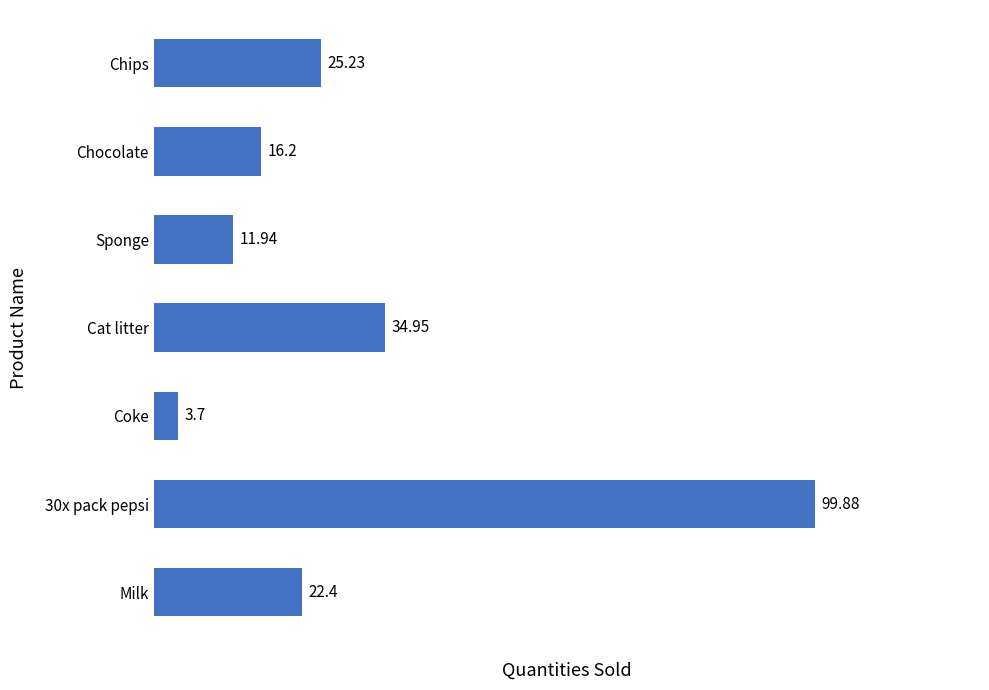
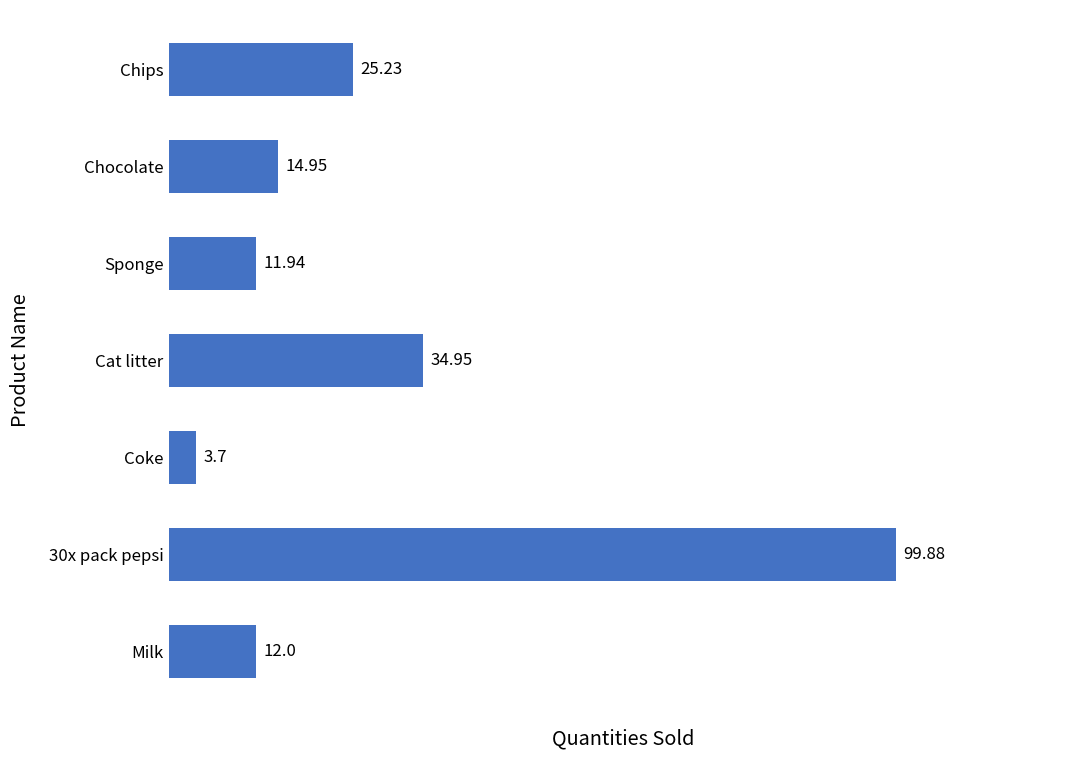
  {
    "Chips": 25.23,
-   "Chocolate": 16.2,
+   "Chocolate": 14.95,
    "Sponge": 11.94,
    "Cat litter": 34.95,
    "Coke": 3.7,
    "30x pack pepsi": 99.88,
-   "Milk": 22.4
+   "Milk": 12.0
  }
